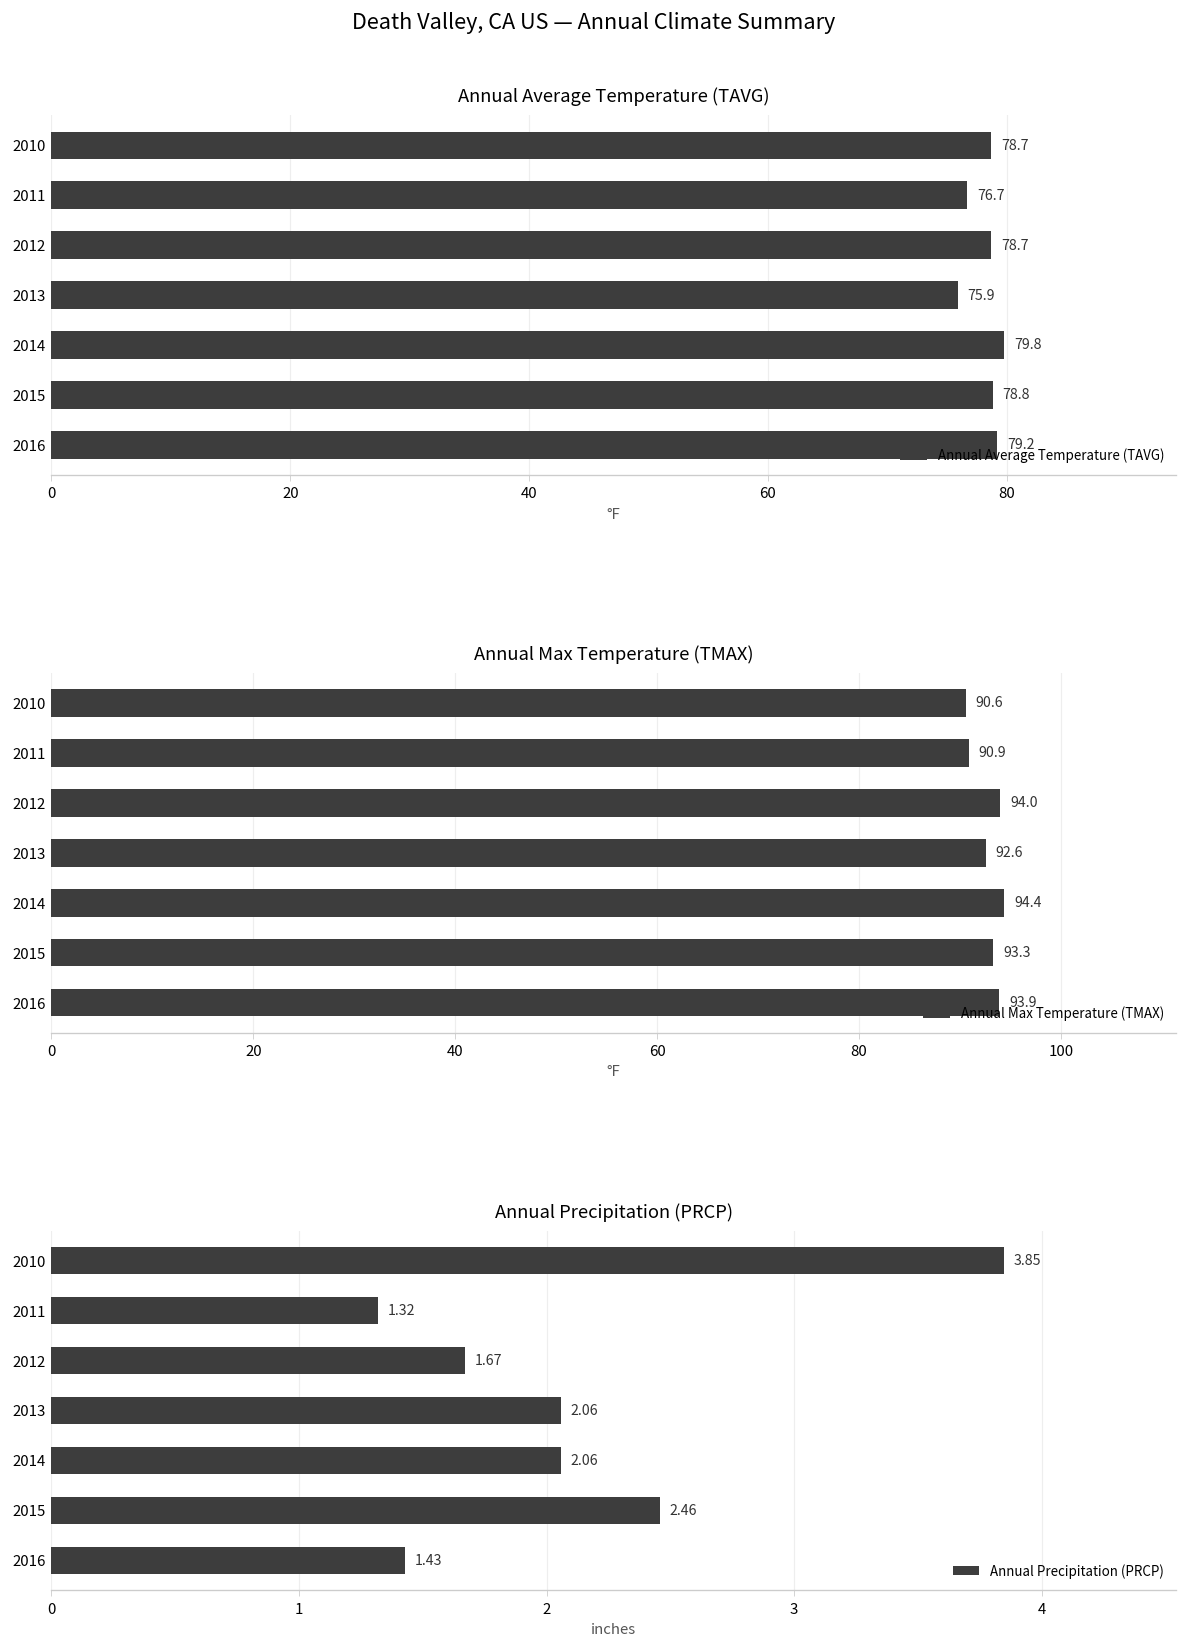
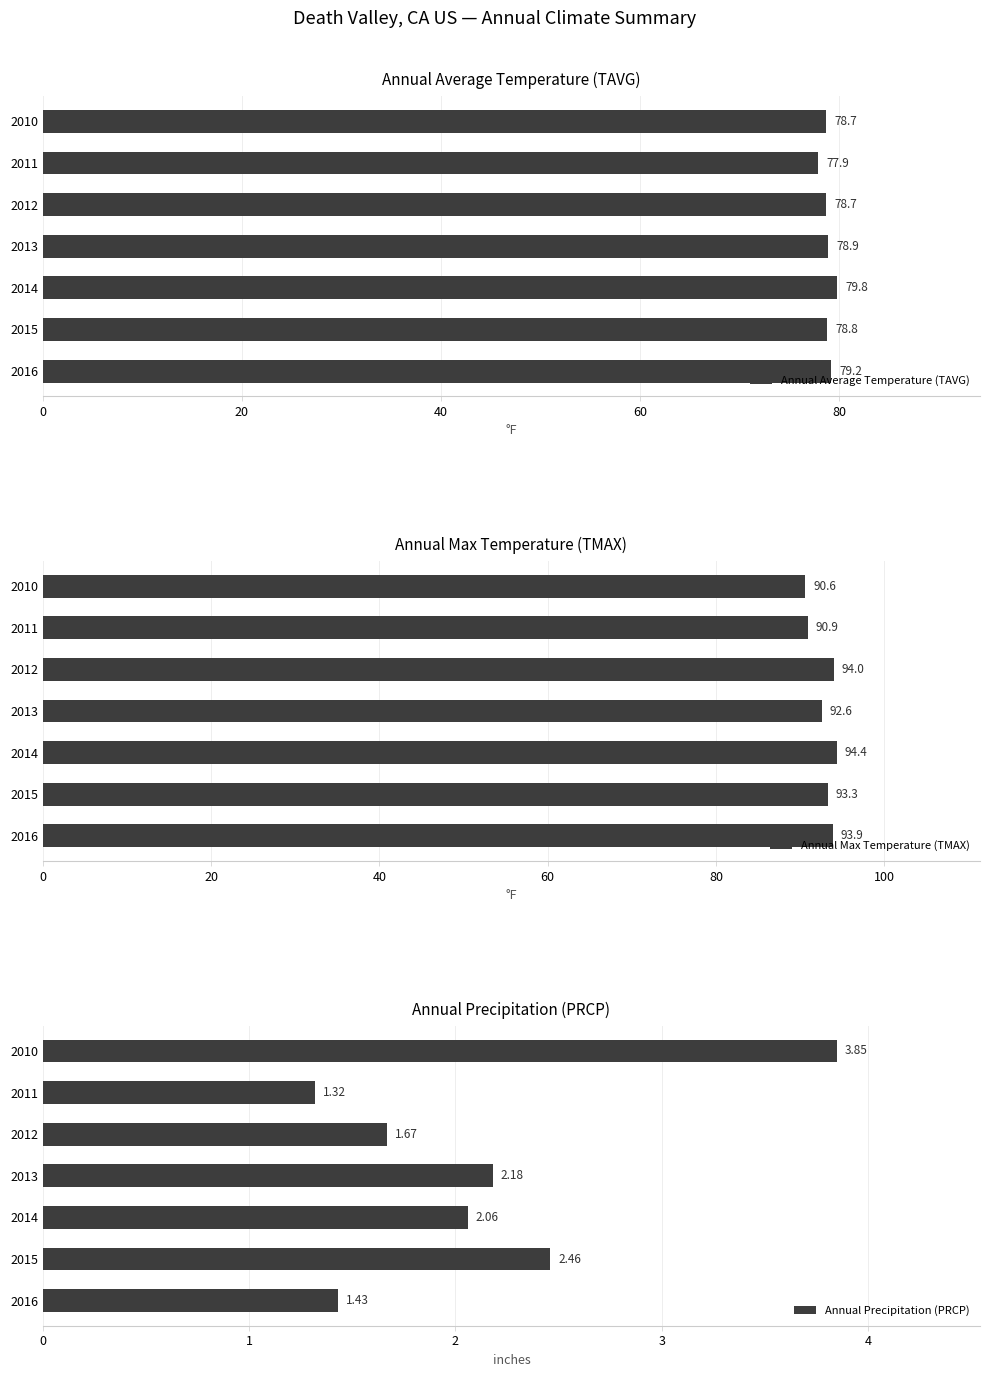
  {
    "Annual Average Temperature (TAVG)": {
      "2010": 78.7,
-     "2011": 76.7,
+     "2011": 77.9,
      "2012": 78.7,
-     "2013": 75.9,
+     "2013": 78.9,
      "2014": 79.8,
      "2015": 78.8,
      "2016": 79.2
    },
    "Annual Max Temperature (TMAX)": {
      "2010": 90.6,
      "2011": 90.9,
      "2012": 94.0,
      "2013": 92.6,
      "2014": 94.4,
      "2015": 93.3,
      "2016": 93.9
    },
    "Annual Precipitation (PRCP)": {
      "2010": 3.85,
      "2011": 1.32,
      "2012": 1.67,
-     "2013": 2.06,
+     "2013": 2.18,
      "2014": 2.06,
      "2015": 2.46,
      "2016": 1.43
    }
  }
